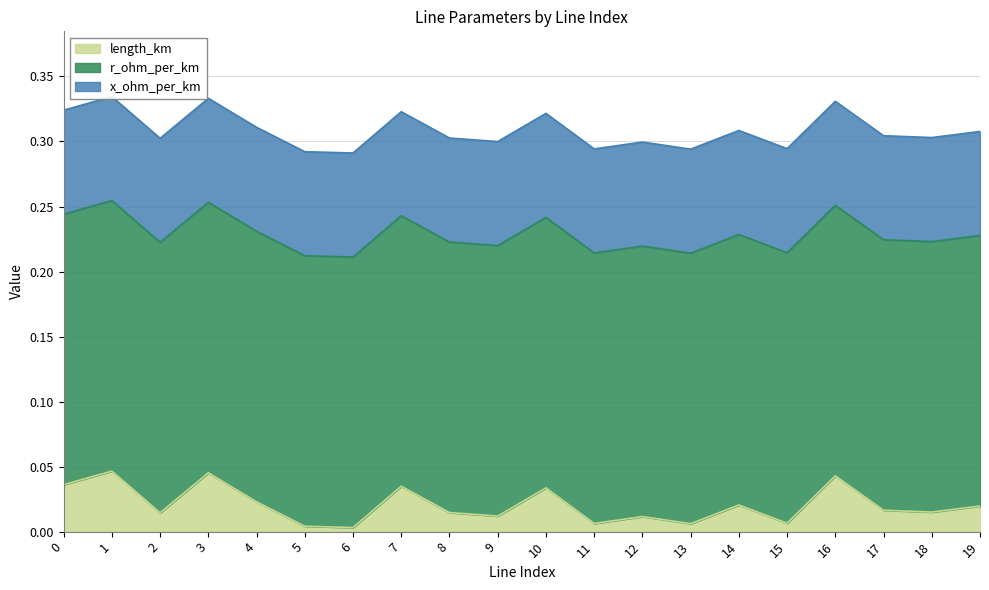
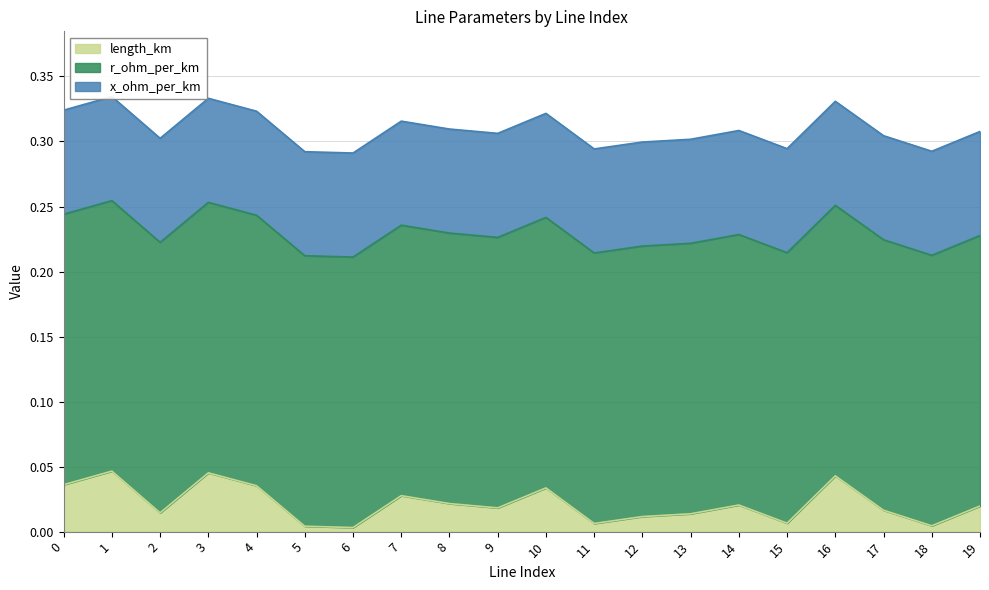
  {
    "length_km": {
      "0": 0.036,
      "1": 0.047,
      "2": 0.014,
      "3": 0.045,
-     "4": 0.023,
+     "4": 0.035,
      "5": 0.004,
      "6": 0.003,
-     "7": 0.035,
-     "8": 0.015,
-     "9": 0.012,
+     "7": 0.028,
+     "8": 0.022,
+     "9": 0.018,
      "10": 0.034,
      "11": 0.006,
      "12": 0.012,
-     "13": 0.006,
+     "13": 0.014,
      "14": 0.020,
      "15": 0.006,
      "16": 0.043,
      "17": 0.016,
-     "18": 0.015,
+     "18": 0.004,
      "19": 0.020
    },
    "r_ohm_per_km": {
      "0": 0.208,
      "1": 0.208,
      "2": 0.208,
      "3": 0.208,
      "4": 0.208,
      "5": 0.208,
      "6": 0.208,
      "7": 0.208,
      "8": 0.208,
      "9": 0.208,
      "10": 0.208,
      "11": 0.208,
      "12": 0.208,
      "13": 0.208,
      "14": 0.208,
      "15": 0.208,
      "16": 0.208,
      "17": 0.208,
      "18": 0.208,
      "19": 0.208
    },
    "x_ohm_per_km": {
      "0": 0.080,
      "2": 0.080,
      "3": 0.080,
      "4": 0.080,
      "5": 0.080,
      "6": 0.080,
      "7": 0.080,
      "8": 0.080,
      "9": 0.080,
      "10": 0.080,
      "11": 0.080,
      "12": 0.080,
      "13": 0.080,
      "14": 0.080,
      "15": 0.080,
      "16": 0.080,
      "17": 0.080,
      "18": 0.080,
      "19": 0.080
    }
  }
